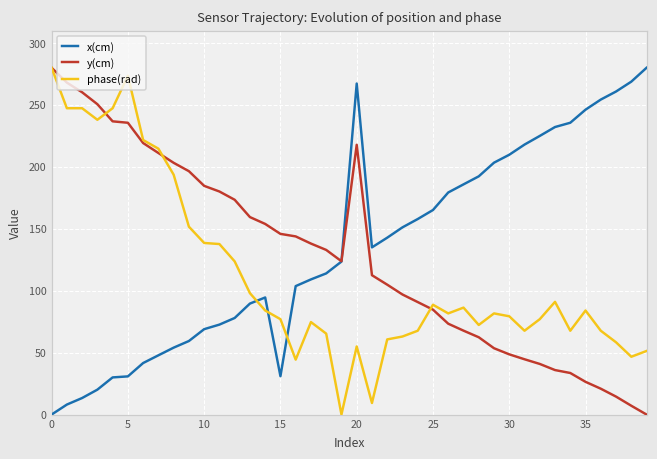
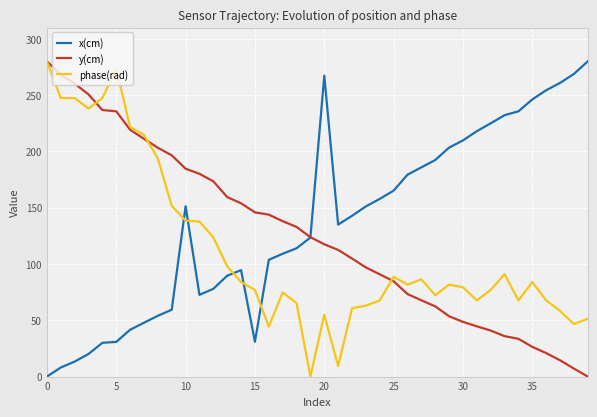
  {
    "x(cm)": {
      "0": 0,
      "5": 31,
-     "10": 69,
+     "10": 151,
      "15": 31,
      "20": 267,
      "25": 165,
      "30": 210,
      "35": 246
    },
    "y(cm)": {
      "5": 236,
      "10": 185,
      "15": 146,
-     "20": 218,
+     "20": 118,
      "25": 85,
      "30": 49,
      "35": 26
    },
    "phase(rad)": {
      "10": 139,
      "15": 77,
      "20": 55,
      "25": 89,
      "30": 79,
      "35": 84
    }
  }
